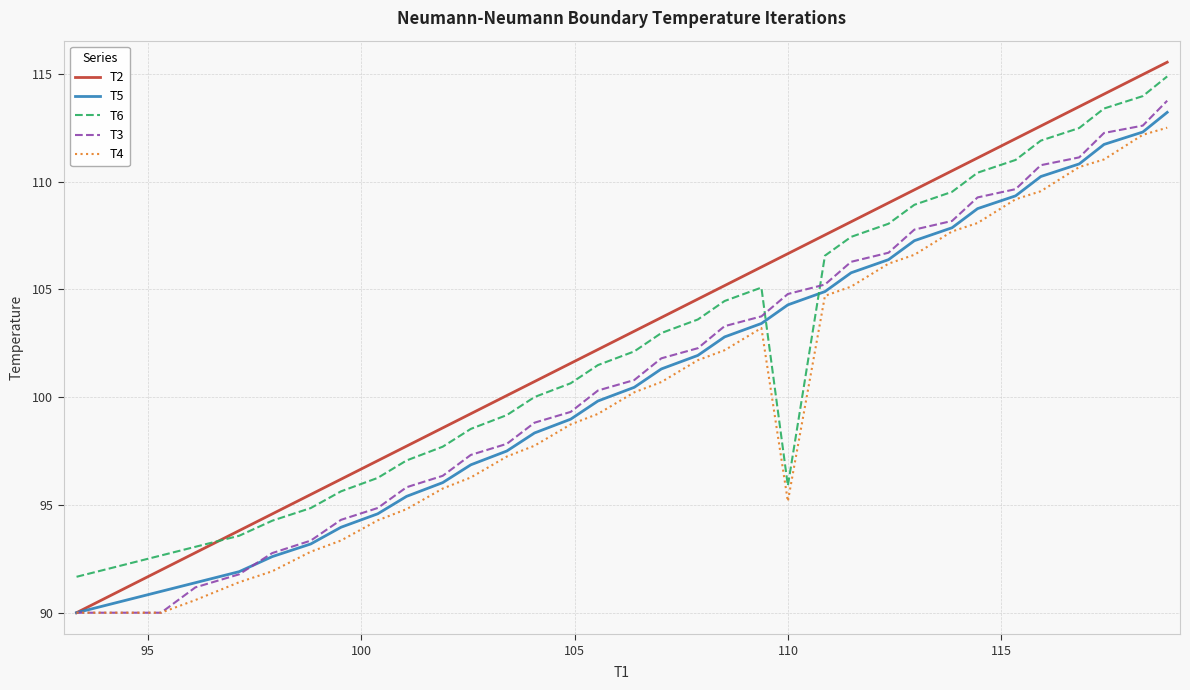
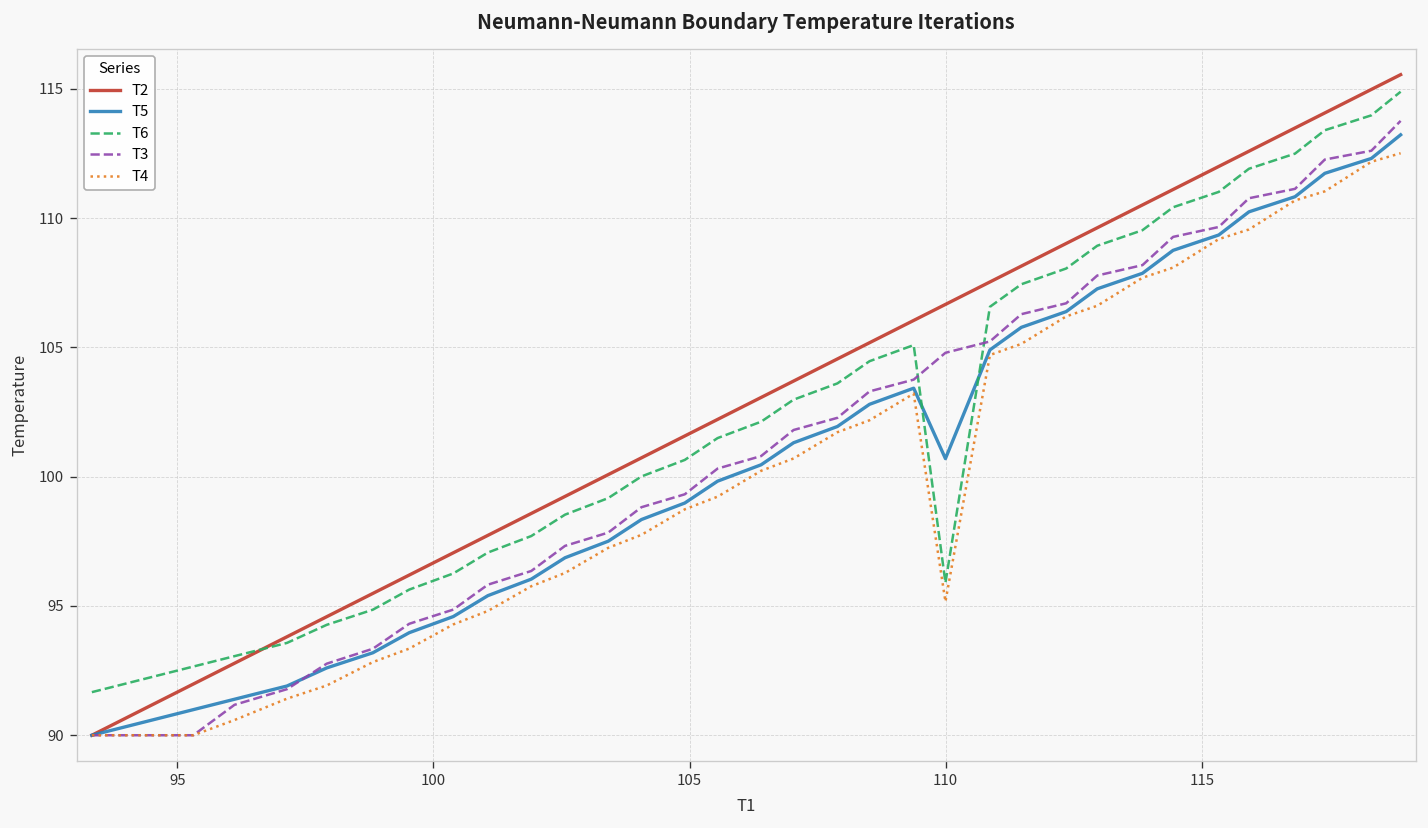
  {
    "T2": {
      "110": 106.7
    },
    "T5": {
-     "110": 104.3
+     "110": 100.7
    },
    "T6": {
      "110": 95.9
    },
    "T3": {
      "110": 104.8
    },
    "T4": {
      "110": 95.2
    }
  }
